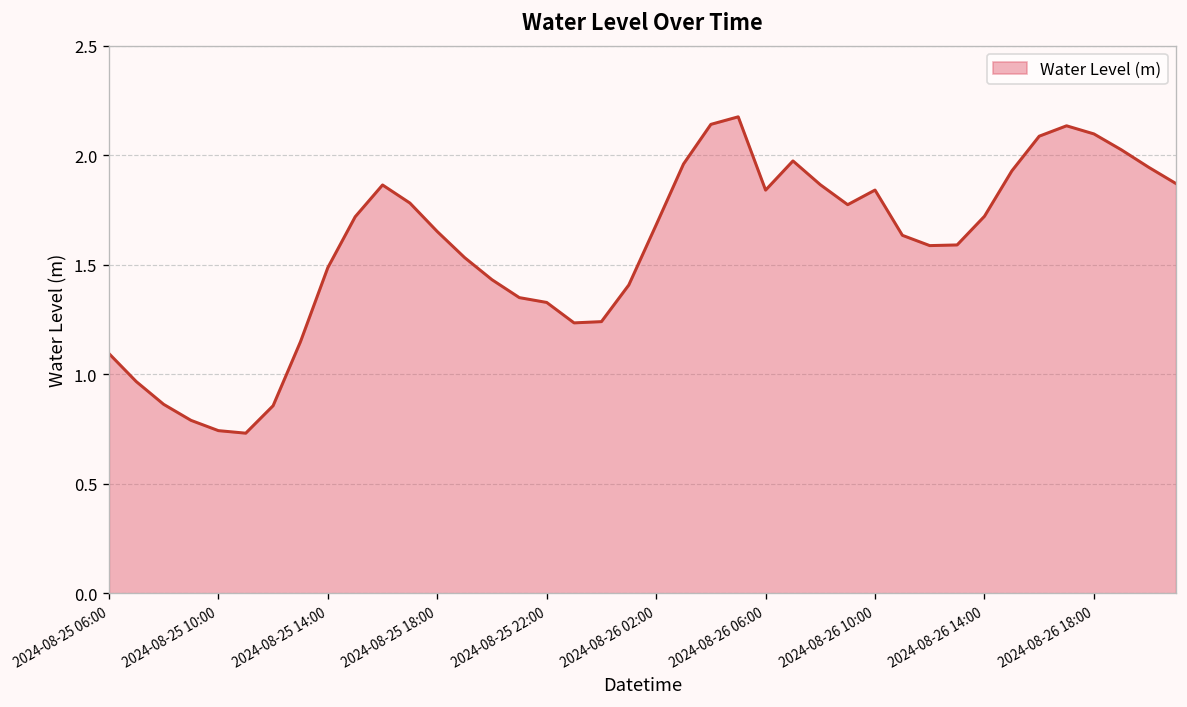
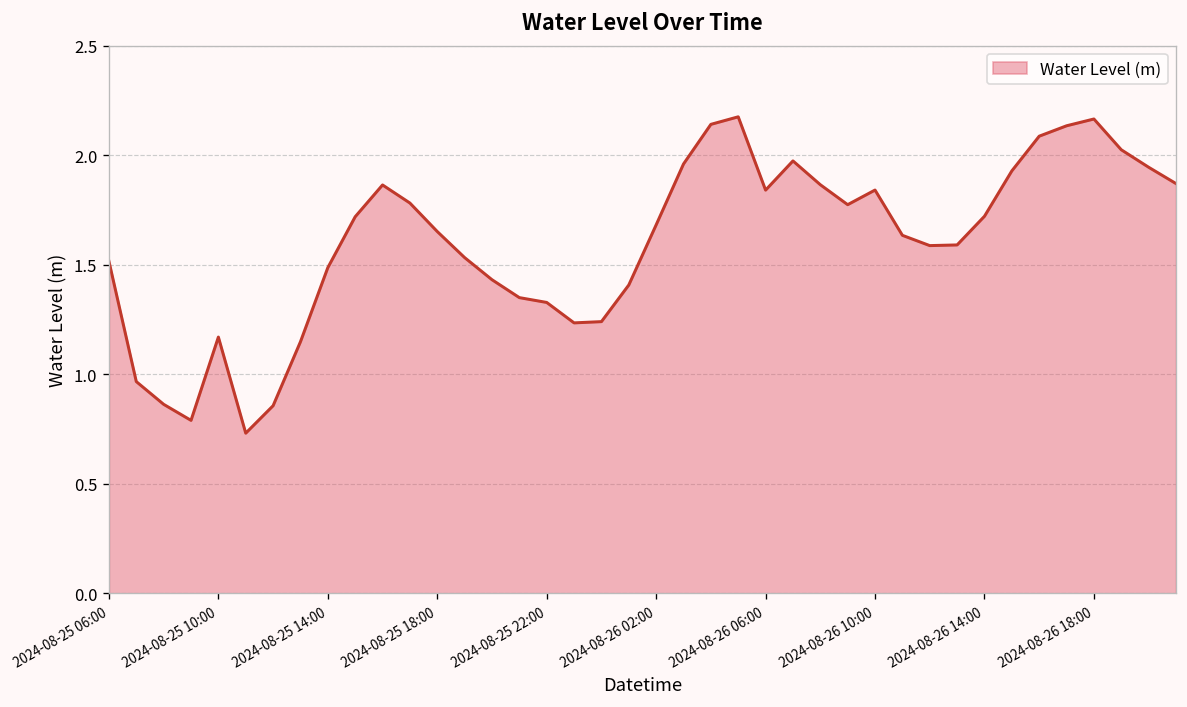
  {
-   "2024-08-25 06:00": 1.09,
-   "2024-08-25 10:00": 0.74,
+   "2024-08-25 06:00": 1.52,
+   "2024-08-25 10:00": 1.17,
    "2024-08-25 14:00": 1.49,
    "2024-08-25 18:00": 1.65,
    "2024-08-25 22:00": 1.33,
    "2024-08-26 02:00": 1.68,
    "2024-08-26 06:00": 1.84,
    "2024-08-26 10:00": 1.84,
    "2024-08-26 14:00": 1.72,
-   "2024-08-26 18:00": 2.10
+   "2024-08-26 18:00": 2.17
  }
